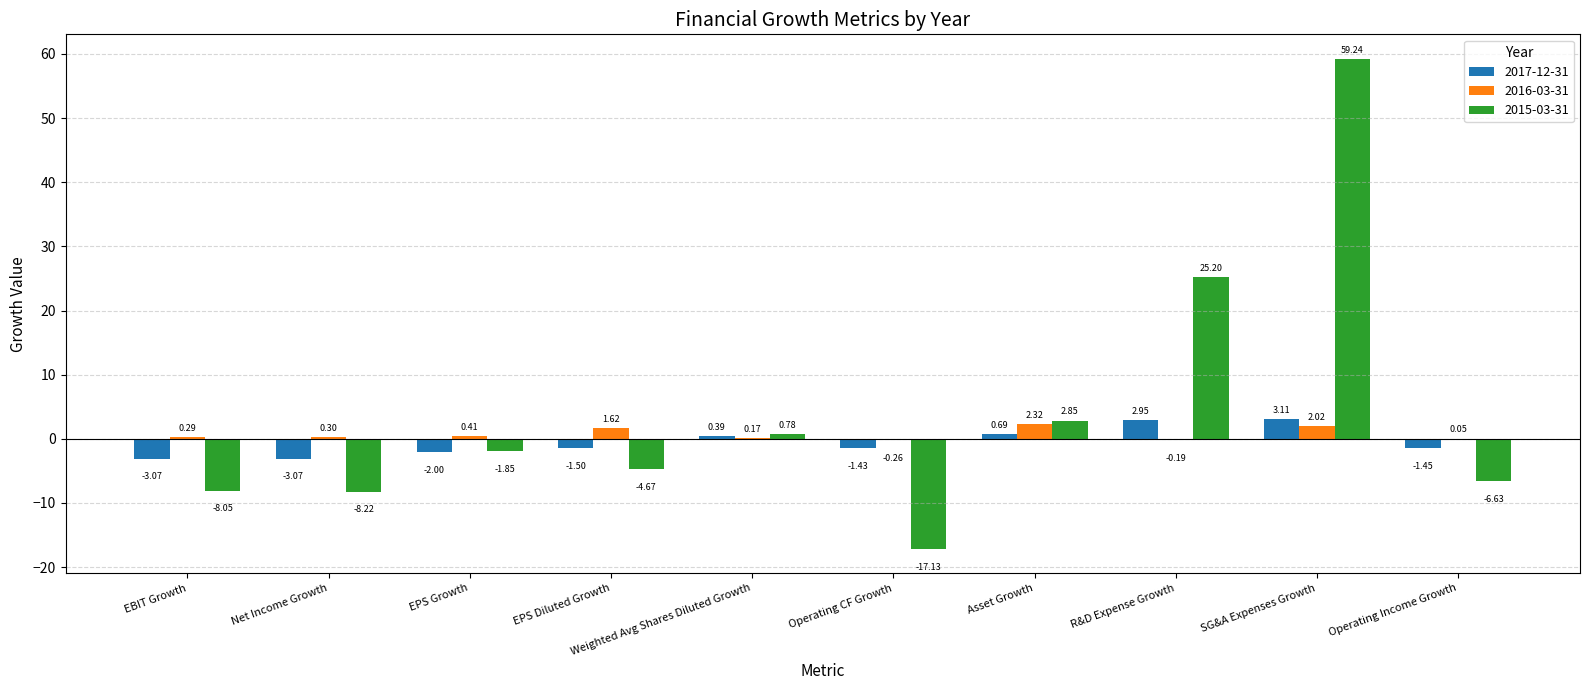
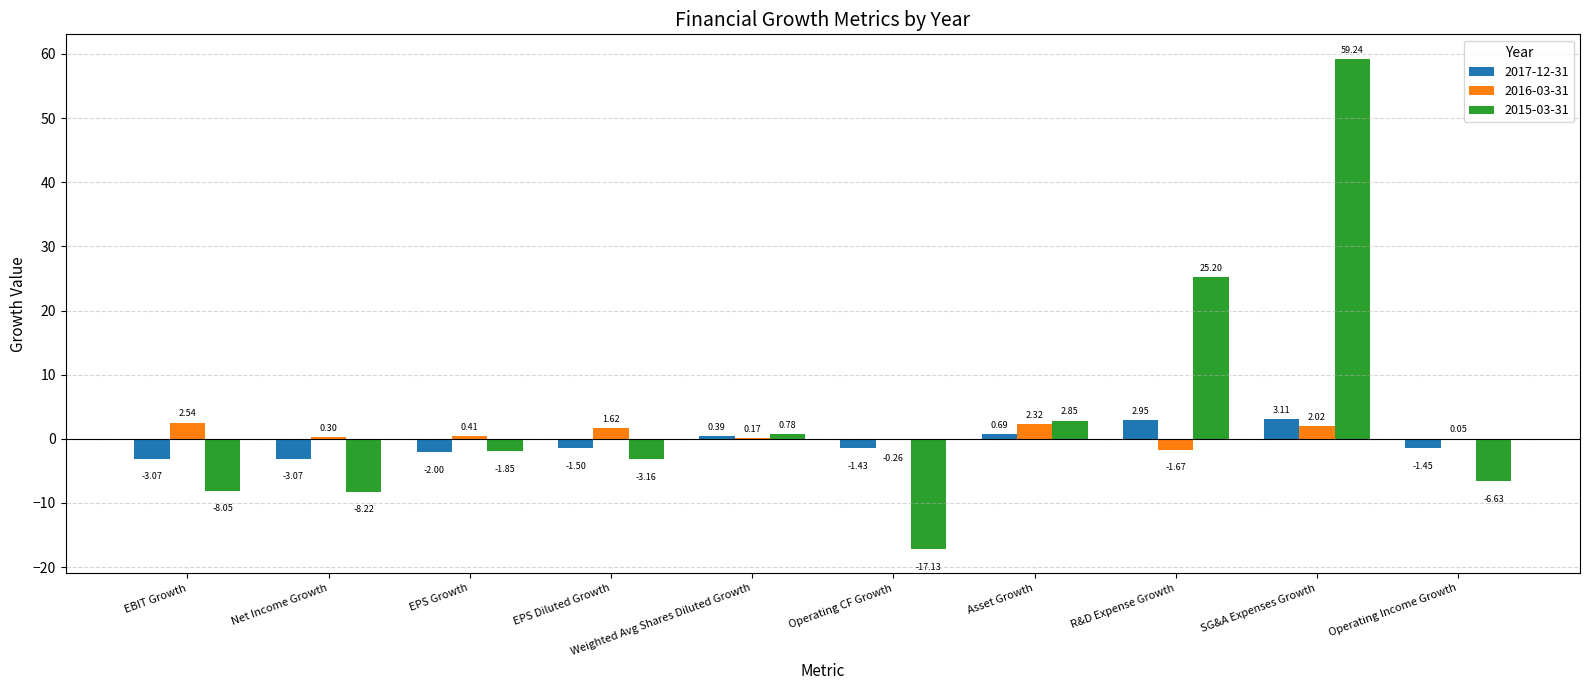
  {
    "2017-12-31": {
      "EBIT Growth": -3.07,
      "Net Income Growth": -3.07,
      "EPS Growth": -2.00,
      "EPS Diluted Growth": -1.50,
      "Weighted Avg Shares Diluted Growth": 0.39,
      "Operating CF Growth": -1.43,
      "Asset Growth": 0.69,
      "R&D Expense Growth": 2.95,
      "SG&A Expenses Growth": 3.11,
      "Operating Income Growth": -1.45
    },
    "2016-03-31": {
-     "EBIT Growth": 0.29,
+     "EBIT Growth": 2.54,
      "Net Income Growth": 0.30,
      "EPS Growth": 0.41,
      "EPS Diluted Growth": 1.62,
      "Weighted Avg Shares Diluted Growth": 0.17,
      "Operating CF Growth": -0.26,
      "Asset Growth": 2.32,
-     "R&D Expense Growth": -0.19,
+     "R&D Expense Growth": -1.67,
      "SG&A Expenses Growth": 2.02,
      "Operating Income Growth": 0.05
    },
    "2015-03-31": {
      "EBIT Growth": -8.05,
      "Net Income Growth": -8.22,
      "EPS Growth": -1.85,
-     "EPS Diluted Growth": -4.67,
+     "EPS Diluted Growth": -3.16,
      "Weighted Avg Shares Diluted Growth": 0.78,
      "Operating CF Growth": -17.13,
      "Asset Growth": 2.85,
      "R&D Expense Growth": 25.20,
      "SG&A Expenses Growth": 59.24,
      "Operating Income Growth": -6.63
    }
  }
